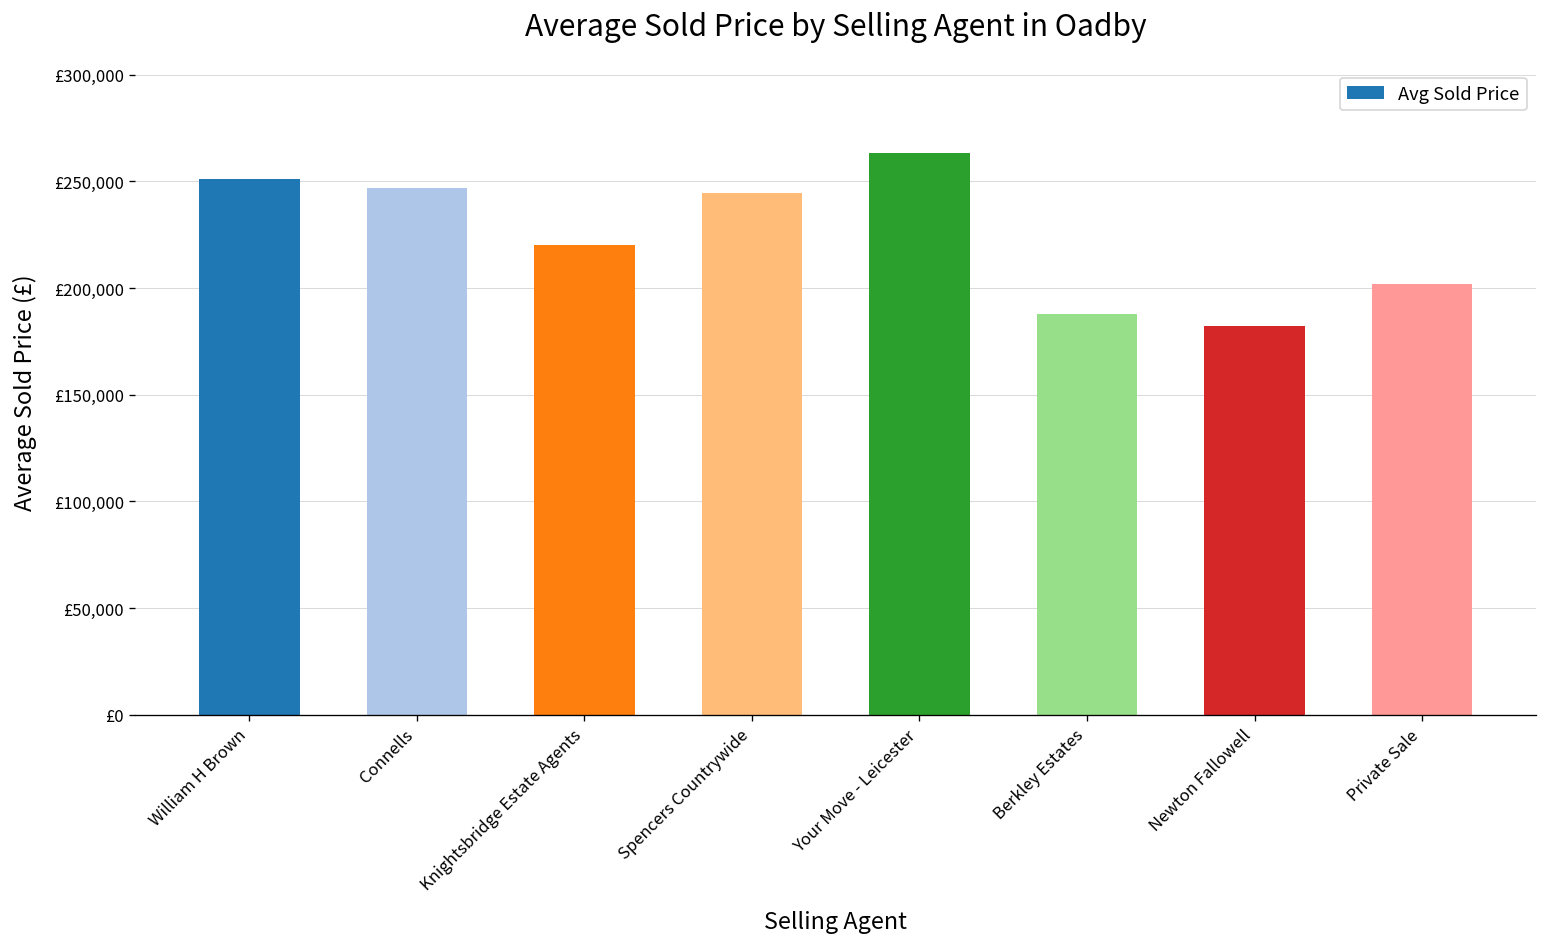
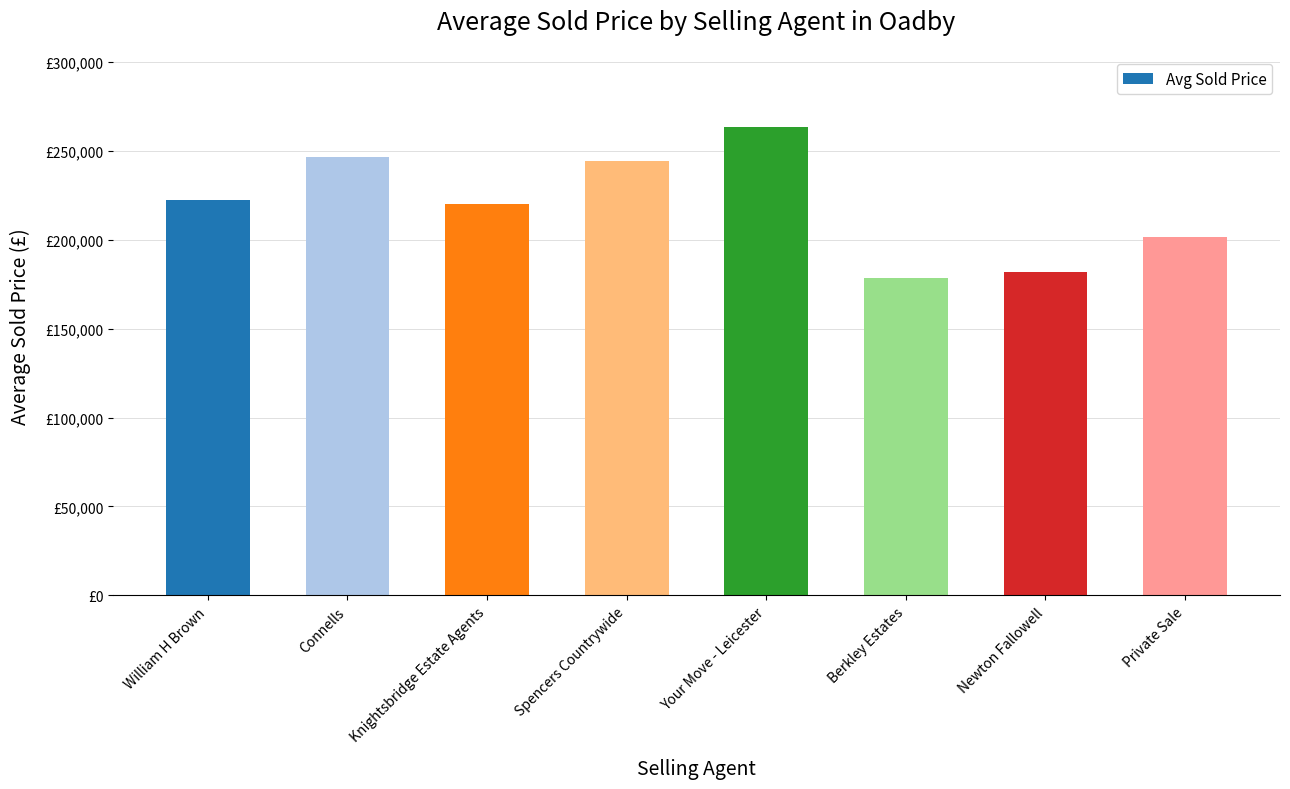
  {
-   "William H Brown": "£251,000",
+   "William H Brown": "£222,000",
    "Connells": "£247,000",
    "Knightsbridge Estate Agents": "£220,000",
    "Spencers Countrywide": "£245,000",
    "Your Move - Leicester": "£264,000",
-   "Berkley Estates": "£188,000",
+   "Berkley Estates": "£179,000",
    "Newton Fallowell": "£182,000",
    "Private Sale": "£202,000"
  }
